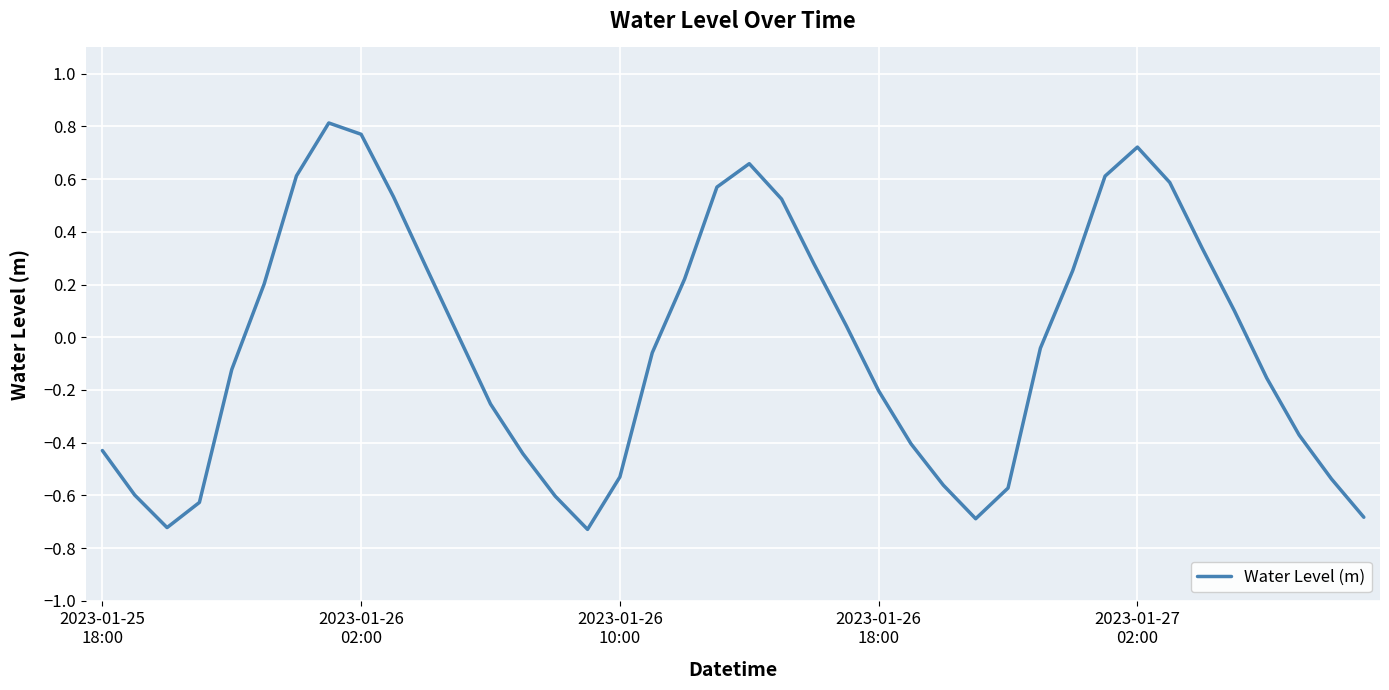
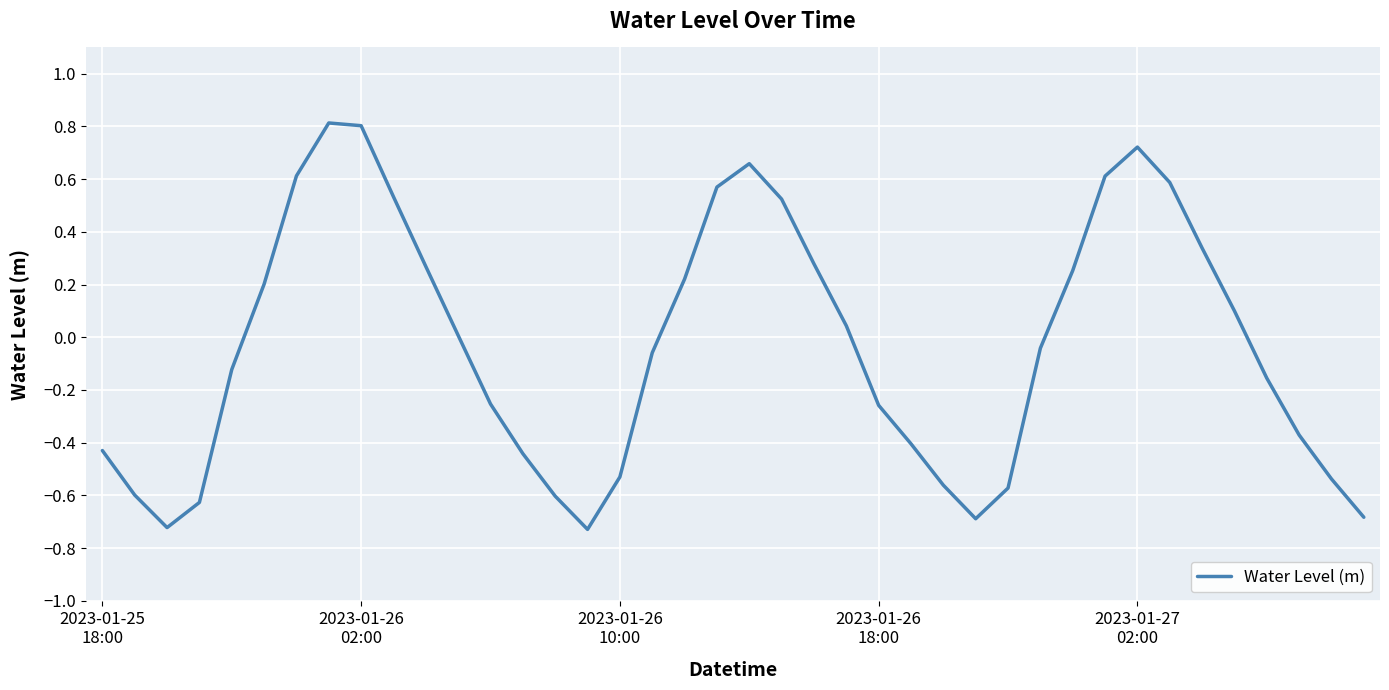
  {
    "2023-01-25 18:00": -0.43,
-   "2023-01-26 02:00": 0.77,
+   "2023-01-26 02:00": 0.80,
    "2023-01-26 10:00": -0.53,
-   "2023-01-26 18:00": -0.20,
+   "2023-01-26 18:00": -0.26,
    "2023-01-27 02:00": 0.72
  }
